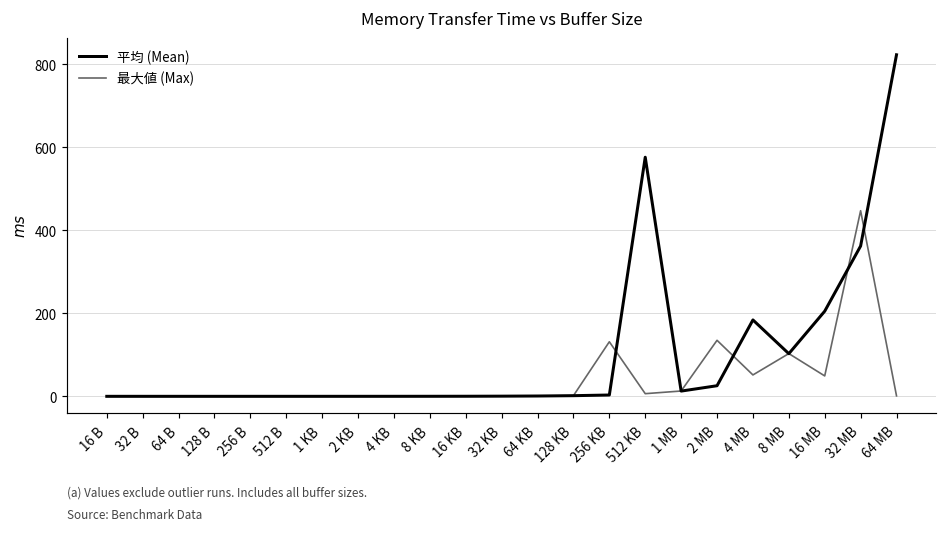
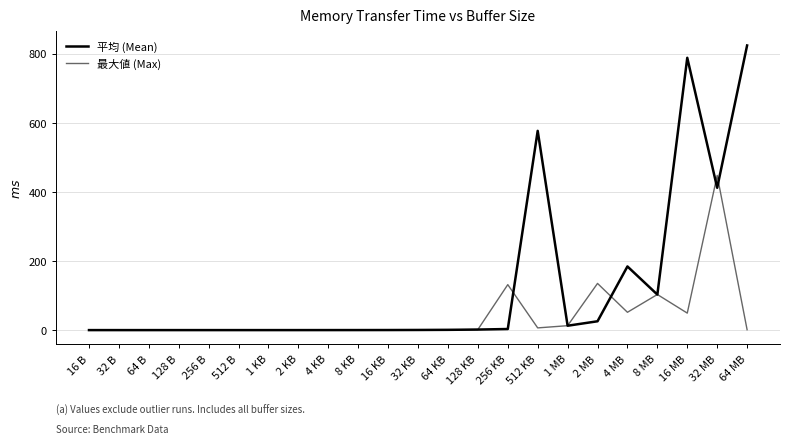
  {
    "平均 (Mean)": {
      "256 KB": 0,
      "512 KB": 580,
      "2 MB": 30,
      "4 MB": 180,
-     "16 MB": 210,
-     "32 MB": 360,
+     "16 MB": 790,
+     "32 MB": 410,
      "64 MB": 820
    },
    "最大値 (Max)": {
      "256 KB": 130,
      "512 KB": 10,
      "2 MB": 140,
      "4 MB": 50,
      "16 MB": 50,
      "32 MB": 450,
      "64 MB": 0
    }
  }
